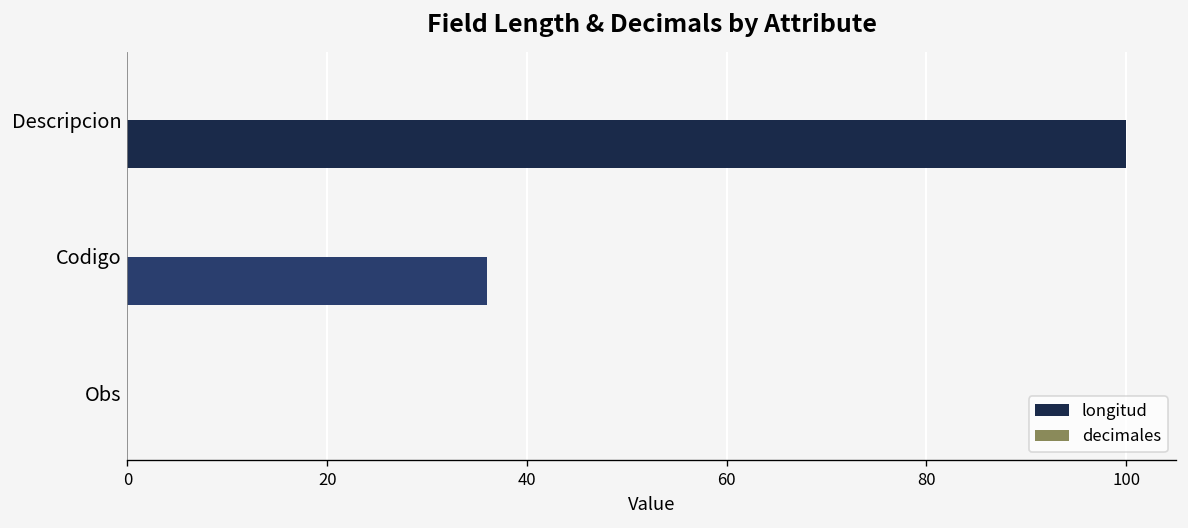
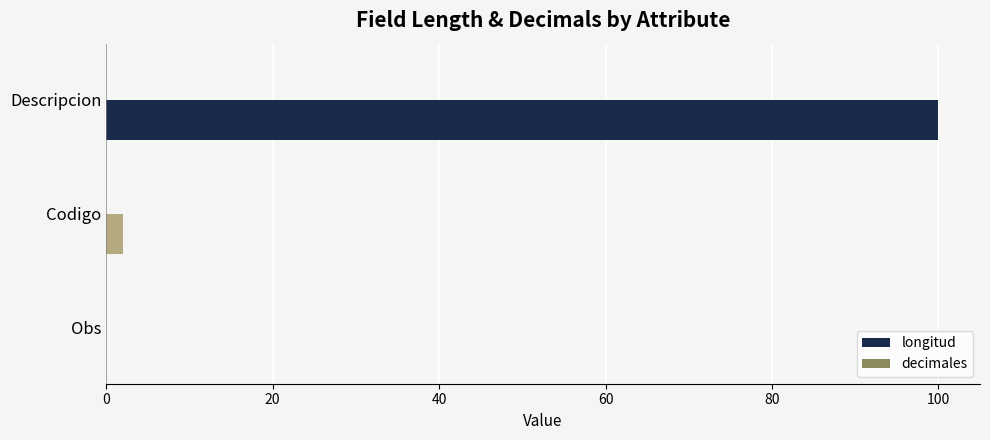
  {
    "longitud": {
      "Descripcion": 100,
-     "Codigo": 36,
+     "Codigo": 2,
      "Obs": 0
    },
    "decimales": {
      "Descripcion": 0,
      "Codigo": 0,
      "Obs": 0
    }
  }
